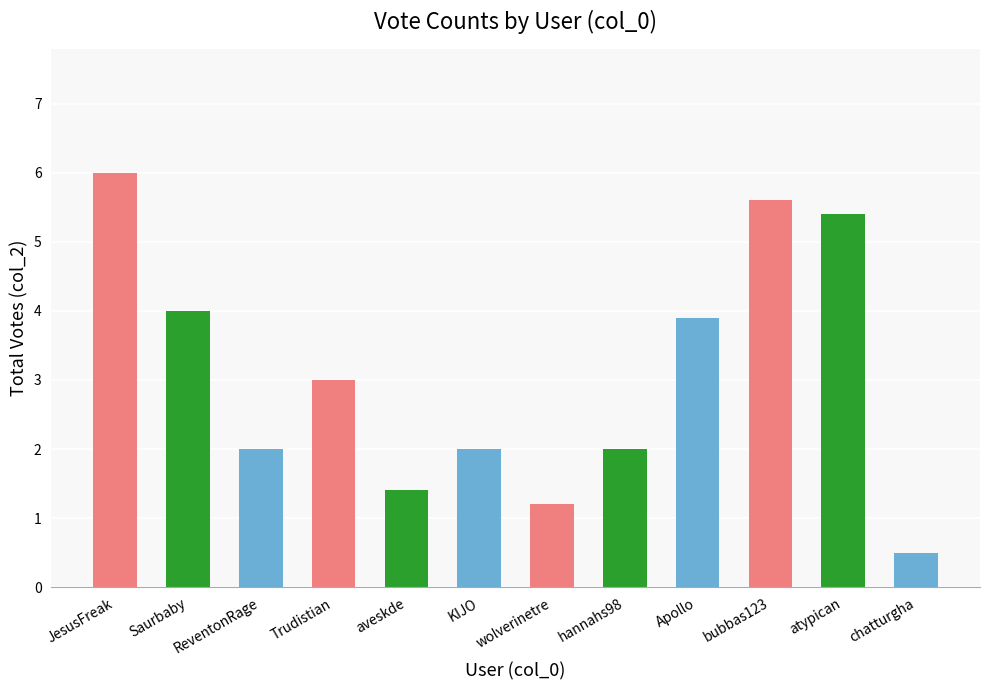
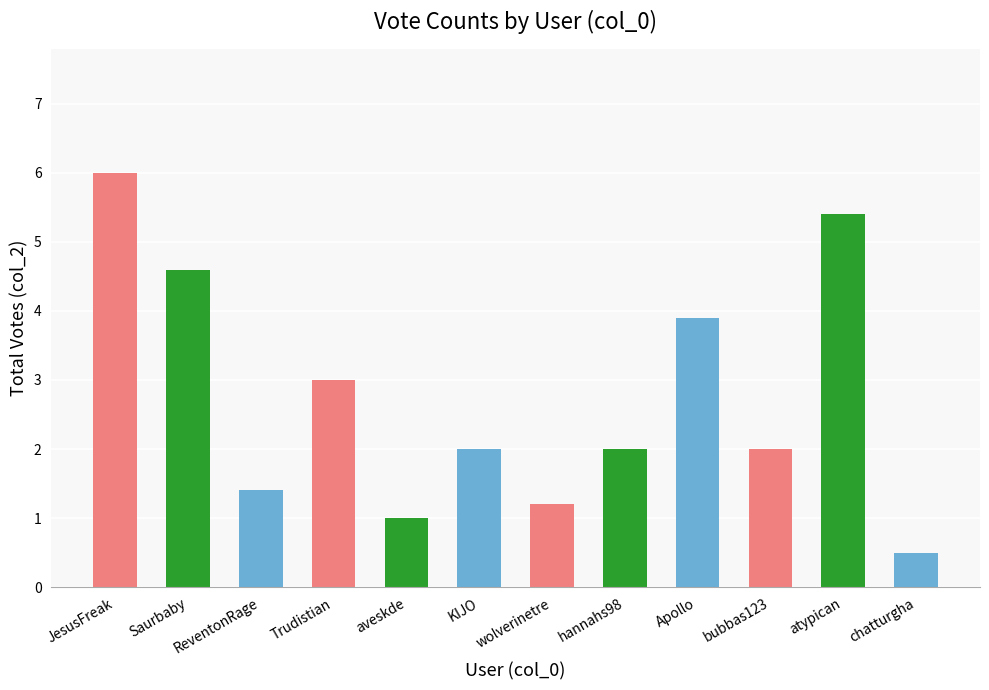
  {
    "JesusFreak": 6.0,
-   "Saurbaby": 4.0,
-   "ReventonRage": 2.0,
+   "Saurbaby": 4.6,
+   "ReventonRage": 1.4,
    "Trudistian": 3.0,
-   "aveskde": 1.4,
+   "aveskde": 1.0,
    "KIJO": 2.0,
    "wolverinetre": 1.2,
    "hannahs98": 2.0,
    "Apollo": 3.9,
-   "bubbas123": 5.6,
+   "bubbas123": 2.0,
    "atypican": 5.4,
    "chatturgha": 0.5
  }
